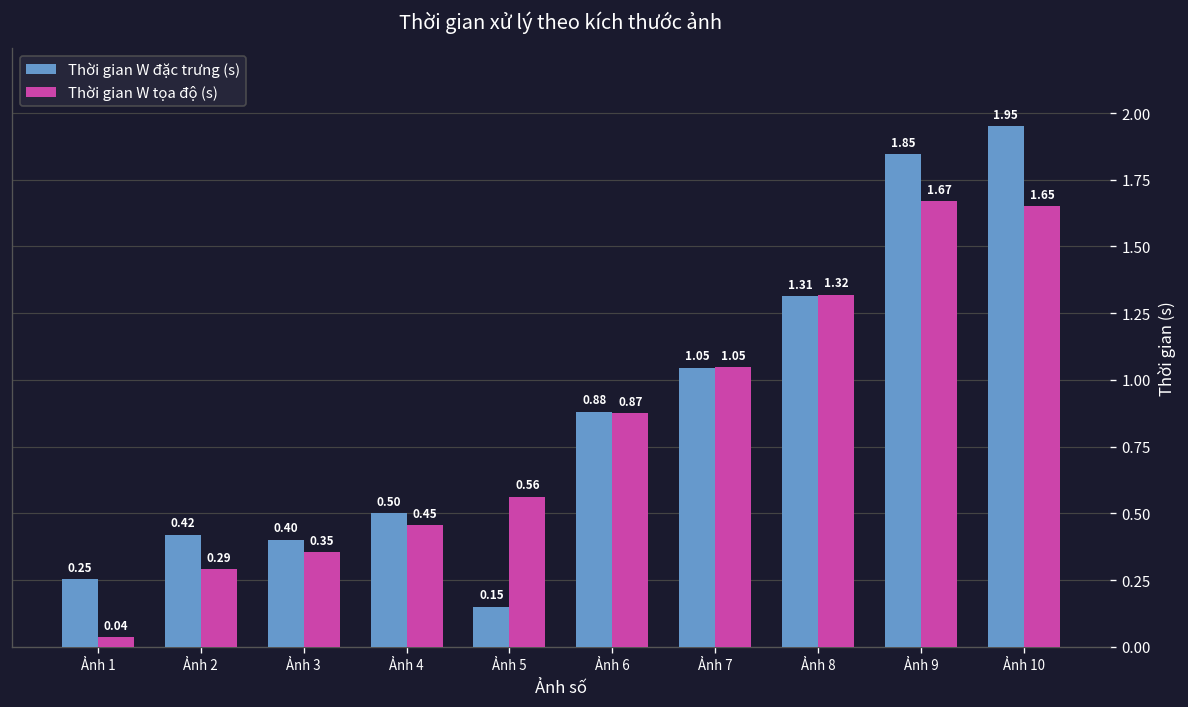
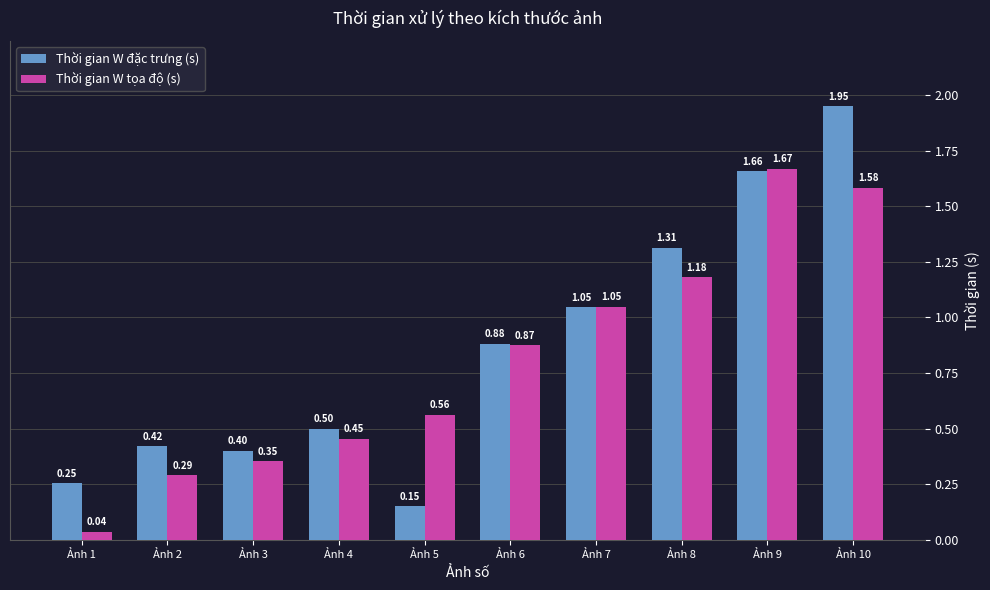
  {
    "Thời gian W đặc trưng (s)": {
      "Ảnh 1": 0.25,
      "Ảnh 2": 0.42,
      "Ảnh 3": 0.40,
      "Ảnh 4": 0.50,
      "Ảnh 5": 0.15,
      "Ảnh 6": 0.88,
      "Ảnh 7": 1.05,
      "Ảnh 8": 1.31,
-     "Ảnh 9": 1.85,
+     "Ảnh 9": 1.66,
      "Ảnh 10": 1.95
    },
    "Thời gian W tọa độ (s)": {
      "Ảnh 1": 0.04,
      "Ảnh 2": 0.29,
      "Ảnh 3": 0.35,
      "Ảnh 4": 0.45,
      "Ảnh 5": 0.56,
      "Ảnh 6": 0.87,
      "Ảnh 7": 1.05,
-     "Ảnh 8": 1.32,
+     "Ảnh 8": 1.18,
      "Ảnh 9": 1.67,
-     "Ảnh 10": 1.65
+     "Ảnh 10": 1.58
    }
  }
